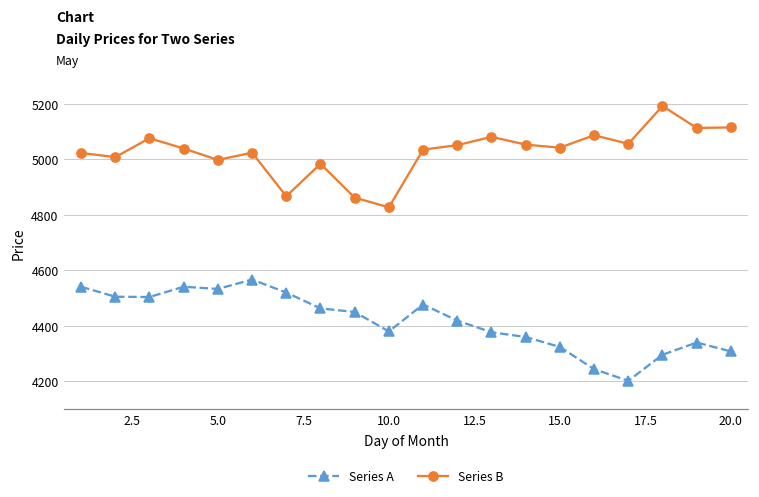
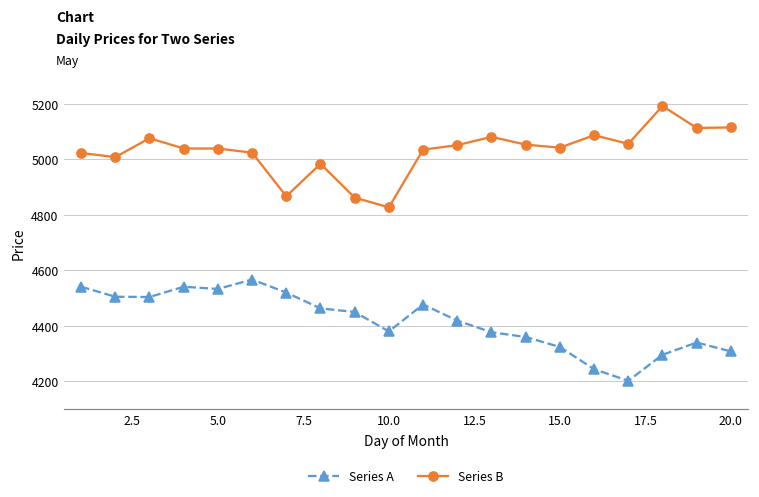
  {
    "Series A": {
      "5.0": 4530,
      "10.0": 4380,
      "15.0": 4320,
      "20.0": 4310
    },
    "Series B": {
-     "5.0": 5000,
+     "5.0": 5040,
      "10.0": 4830,
      "15.0": 5040,
      "20.0": 5120
    }
  }
